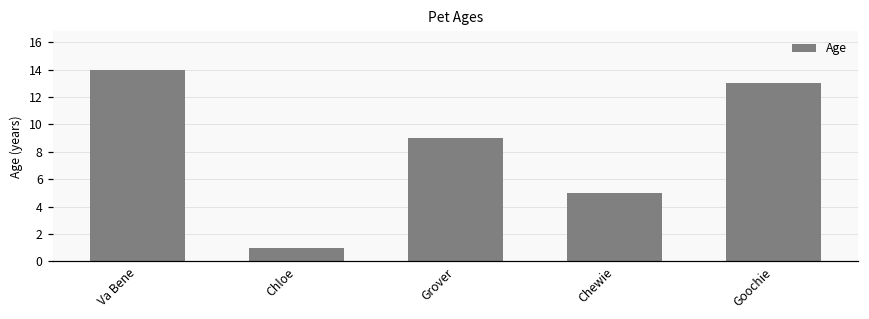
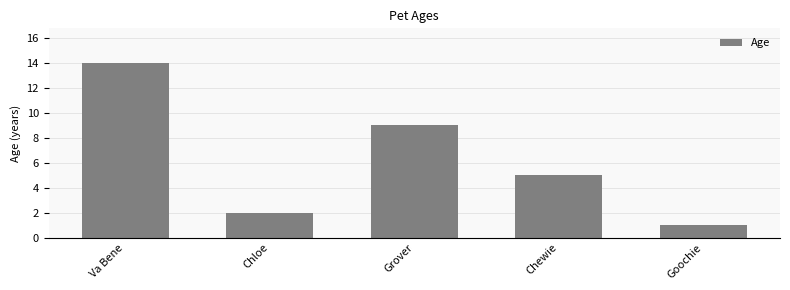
  {
    "Va Bene": 14,
-   "Chloe": 1,
+   "Chloe": 2,
    "Grover": 9,
    "Chewie": 5,
-   "Goochie": 13
+   "Goochie": 1
  }
